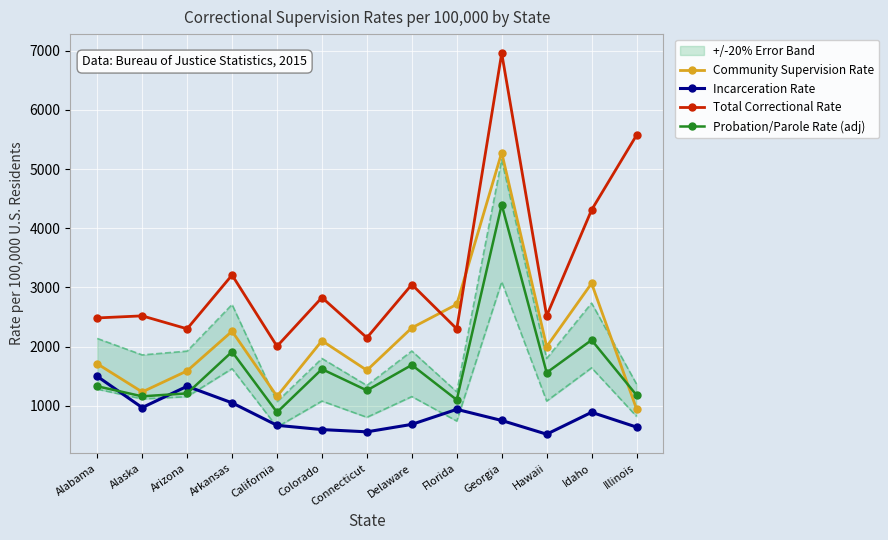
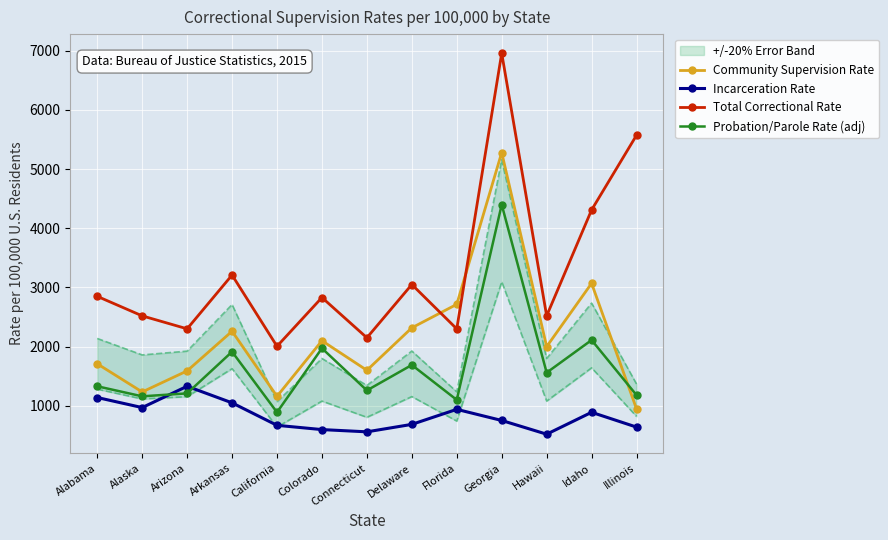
  {
    "Community Supervision Rate": {
      "Alabama": 1700,
      "Alaska": 1200,
      "Arizona": 1600,
      "Arkansas": 2300,
      "California": 1200,
      "Colorado": 2100,
      "Connecticut": 1600,
      "Delaware": 2300,
      "Florida": 2700,
      "Georgia": 5300,
      "Hawaii": 2000,
      "Idaho": 3100,
      "Illinois": 900
    },
    "Incarceration Rate": {
-     "Alabama": 1500,
+     "Alabama": 1100,
      "Alaska": 1000,
      "Arizona": 1300,
      "Arkansas": 1100,
      "Colorado": 600,
      "Connecticut": 600,
      "Delaware": 700,
      "Florida": 900,
      "Georgia": 800,
      "Hawaii": 500,
      "Idaho": 900,
      "Illinois": 600
    },
    "Total Correctional Rate": {
-     "Alabama": 2500,
+     "Alabama": 2900,
      "Alaska": 2500,
      "Arizona": 2300,
      "Arkansas": 3200,
      "California": 2000,
      "Colorado": 2800,
      "Connecticut": 2200,
      "Delaware": 3100,
      "Florida": 2300,
      "Georgia": 7000,
      "Hawaii": 2500,
      "Idaho": 4300,
      "Illinois": 5600
    },
    "Probation/Parole Rate (adj)": {
      "Alabama": 1300,
      "Alaska": 1200,
      "Arizona": 1200,
      "Arkansas": 1900,
      "California": 900,
-     "Colorado": 1600,
+     "Colorado": 2000,
      "Connecticut": 1300,
      "Delaware": 1700,
      "Florida": 1100,
      "Georgia": 4400,
      "Hawaii": 1600,
      "Idaho": 2100,
      "Illinois": 1200
    }
  }
